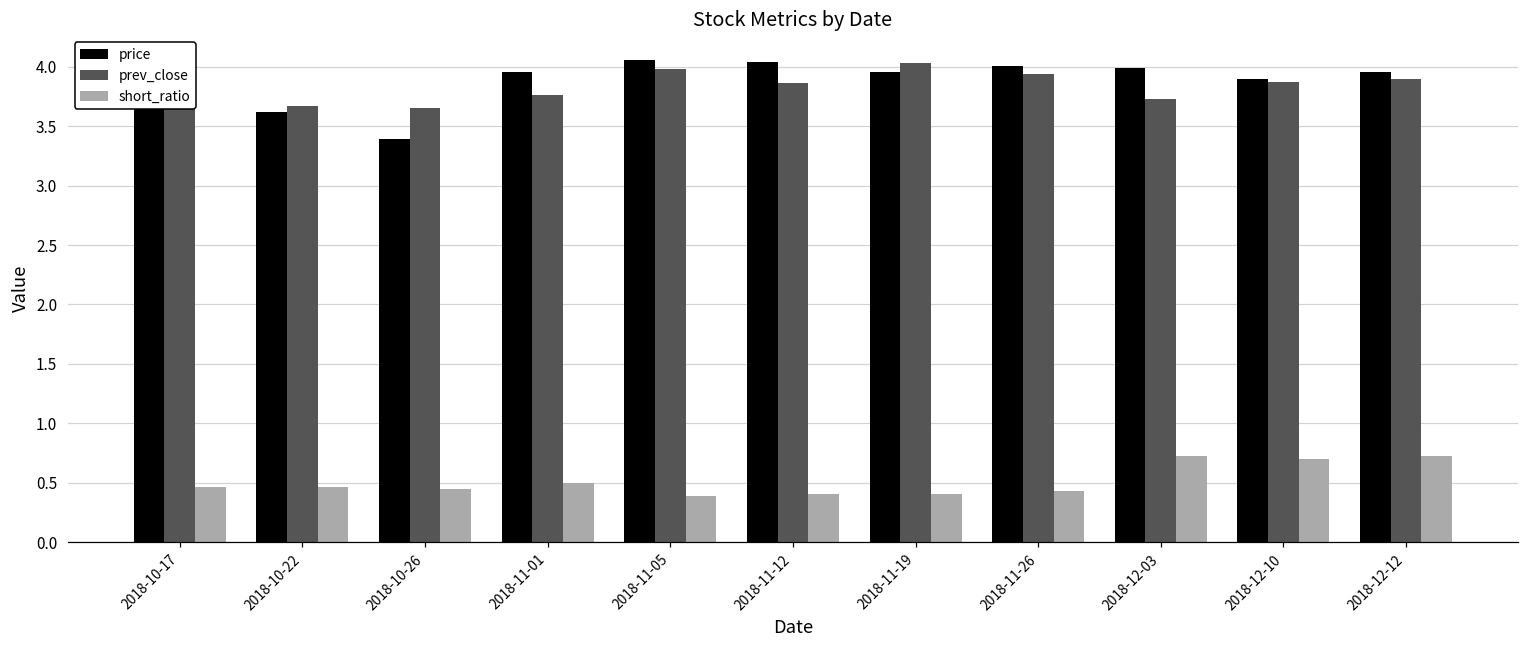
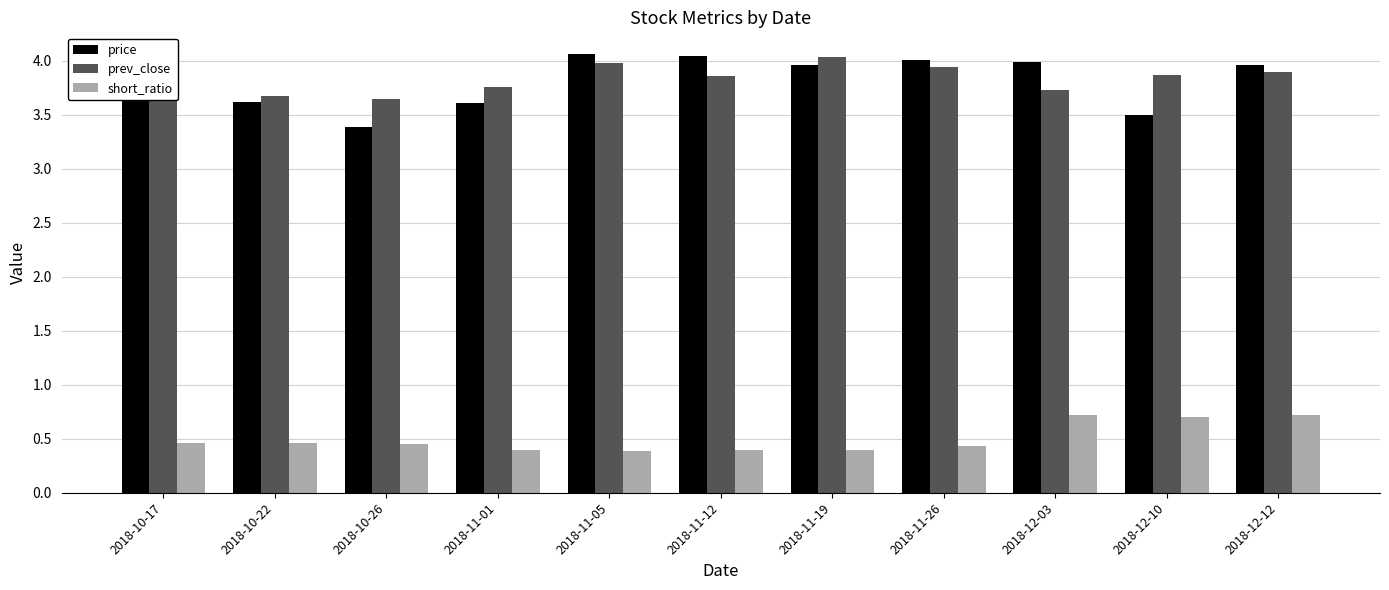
  {
    "price": {
      "2018-10-22": 3.62,
      "2018-10-26": 3.39,
-     "2018-11-01": 3.96,
+     "2018-11-01": 3.61,
      "2018-11-05": 4.06,
      "2018-11-12": 4.04,
      "2018-11-19": 3.96,
      "2018-11-26": 4.01,
      "2018-12-03": 3.99,
-     "2018-12-10": 3.9,
+     "2018-12-10": 3.5,
      "2018-12-12": 3.96
    },
    "prev_close": {
      "2018-10-22": 3.67,
      "2018-10-26": 3.65,
      "2018-11-01": 3.76,
      "2018-11-05": 3.98,
      "2018-11-12": 3.86,
      "2018-11-19": 4.03,
      "2018-11-26": 3.94,
      "2018-12-03": 3.73,
      "2018-12-10": 3.87,
      "2018-12-12": 3.90
    },
    "short_ratio": {
      "2018-10-17": 0.46,
      "2018-10-22": 0.46,
      "2018-10-26": 0.45,
-     "2018-11-01": 0.5,
+     "2018-11-01": 0.4,
      "2018-11-05": 0.4,
      "2018-11-12": 0.4,
      "2018-11-19": 0.4,
      "2018-11-26": 0.43,
      "2018-12-03": 0.7,
      "2018-12-10": 0.7,
      "2018-12-12": 0.7
    }
  }
